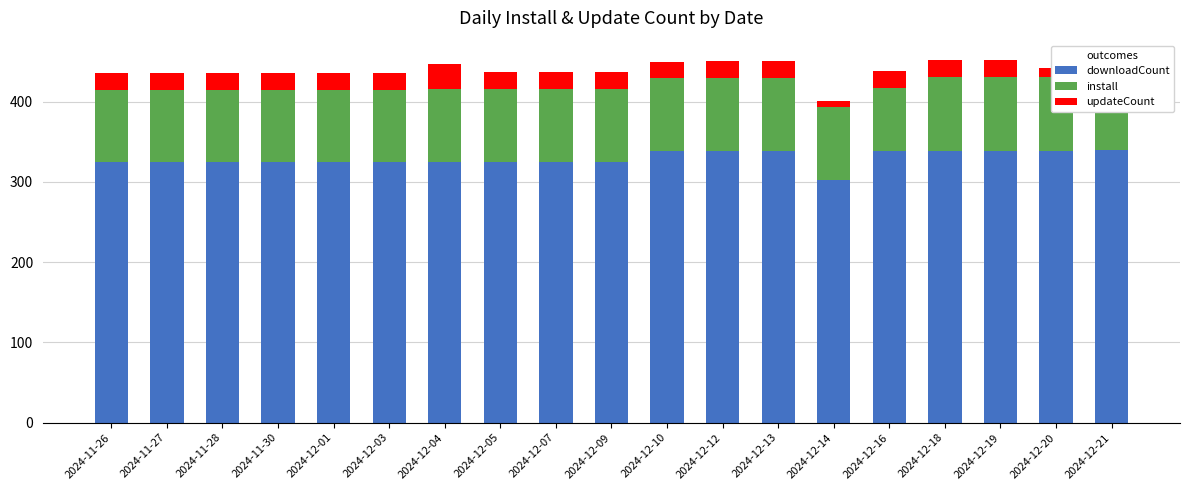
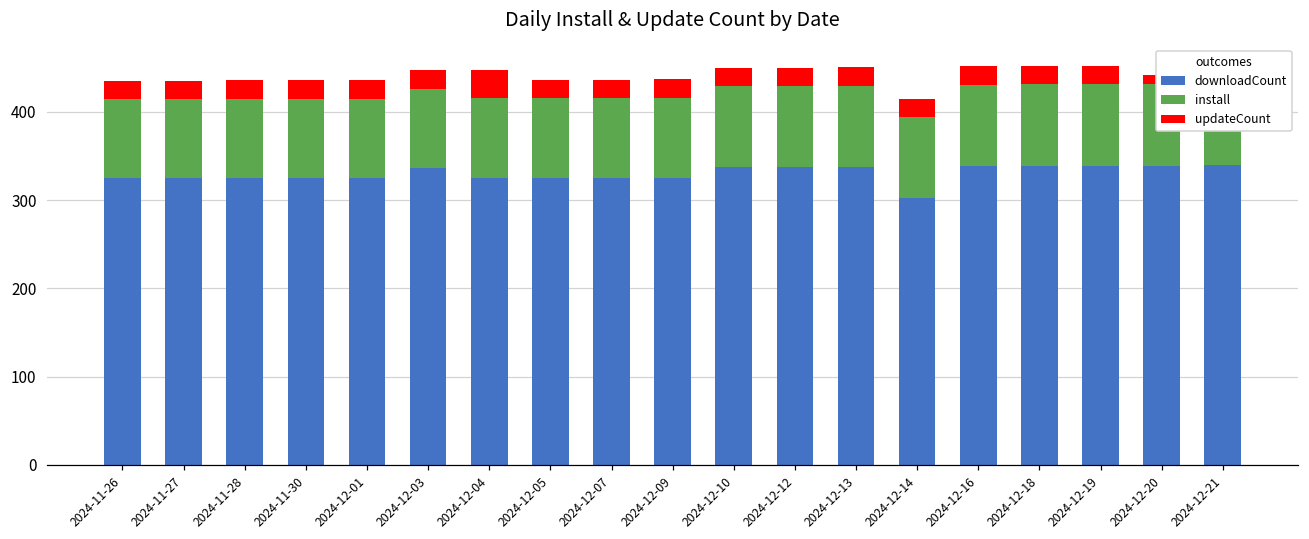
  {
    "downloadCount": {
      "2024-11-26": 330,
      "2024-11-27": 330,
      "2024-11-28": 330,
      "2024-11-30": 330,
      "2024-12-01": 330,
-     "2024-12-03": 330,
+     "2024-12-03": 340,
      "2024-12-04": 330,
      "2024-12-05": 330,
      "2024-12-07": 330,
      "2024-12-09": 330,
      "2024-12-10": 340,
      "2024-12-12": 340,
      "2024-12-13": 340,
      "2024-12-14": 300,
      "2024-12-16": 340,
      "2024-12-18": 340,
      "2024-12-19": 340,
      "2024-12-20": 340,
      "2024-12-21": 340
    },
    "install": {
      "2024-11-26": 90,
      "2024-11-27": 90,
      "2024-11-28": 90,
      "2024-11-30": 90,
      "2024-12-01": 90,
      "2024-12-03": 90,
      "2024-12-04": 90,
      "2024-12-05": 90,
      "2024-12-07": 90,
      "2024-12-09": 90,
      "2024-12-10": 90,
      "2024-12-12": 90,
      "2024-12-13": 90,
      "2024-12-14": 90,
-     "2024-12-16": 80,
+     "2024-12-16": 90,
      "2024-12-18": 90,
      "2024-12-19": 90
    },
    "updateCount": {
      "2024-11-26": 20,
      "2024-11-27": 20,
      "2024-11-28": 20,
      "2024-11-30": 20,
      "2024-12-01": 20,
      "2024-12-03": 20,
      "2024-12-04": 30,
      "2024-12-05": 20,
      "2024-12-07": 20,
      "2024-12-09": 20,
      "2024-12-10": 20,
      "2024-12-12": 20,
      "2024-12-13": 20,
-     "2024-12-14": 10,
+     "2024-12-14": 20,
      "2024-12-16": 20,
      "2024-12-18": 20,
      "2024-12-19": 20
    }
  }
